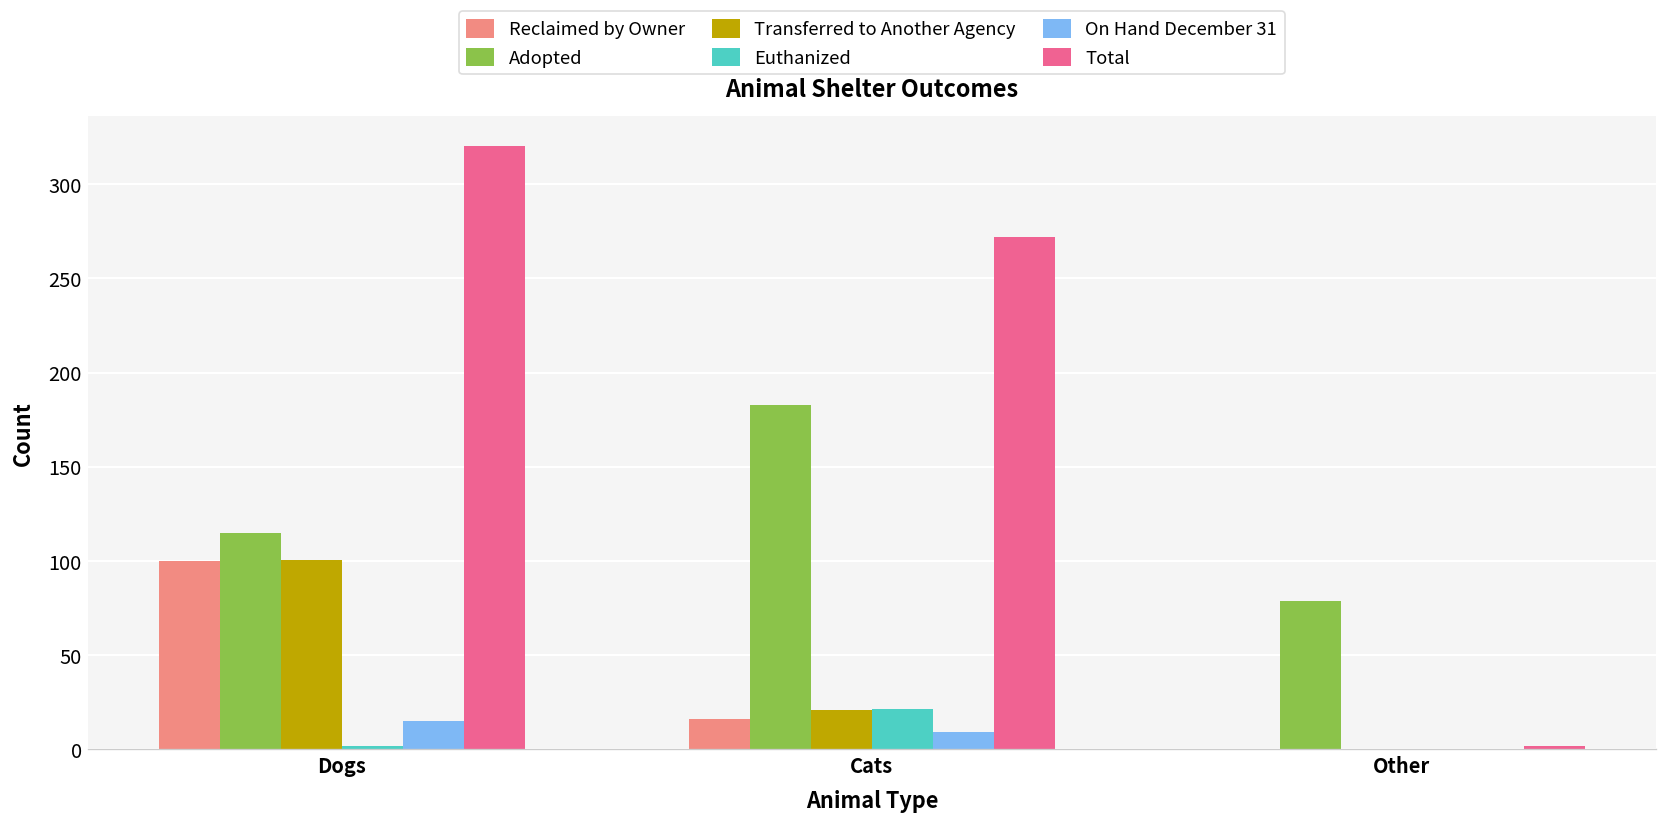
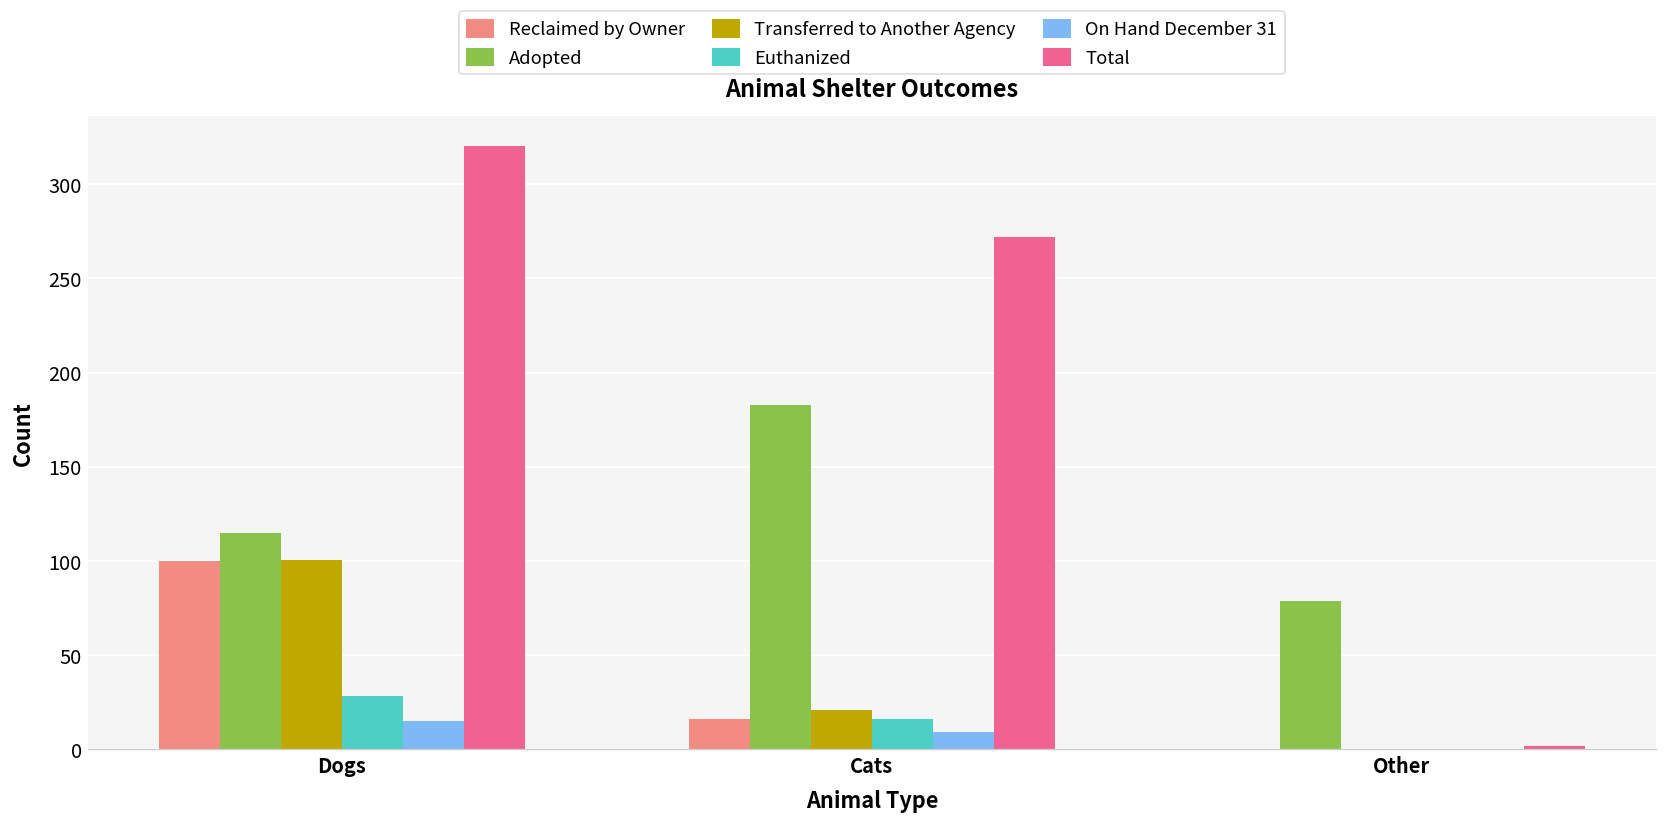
  {
    "Adopted": {
      "Dogs": 115,
      "Cats": 183,
      "Other": 79
    },
    "Transferred to Another Agency": {
      "Dogs": 101,
      "Cats": 21,
      "Other": 0
    },
    "Euthanized": {
-     "Dogs": 2,
-     "Cats": 21,
+     "Dogs": 28,
+     "Cats": 16,
      "Other": 0
    },
    "On Hand December 31": {
      "Dogs": 15,
      "Cats": 9,
      "Other": 0
    }
  }
